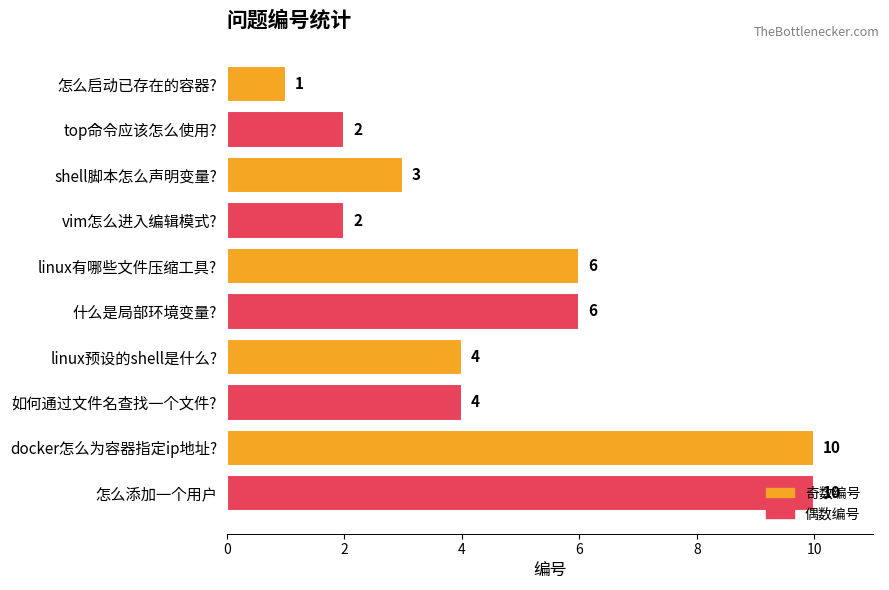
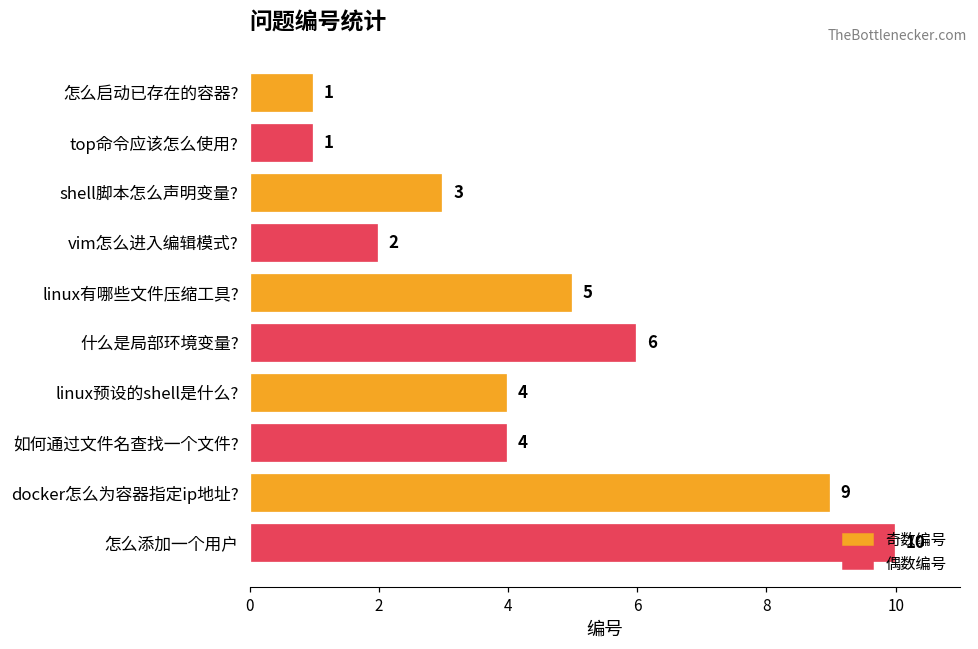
  {
    "怎么启动已存在的容器?": 1,
-   "top命令应该怎么使用?": 2,
+   "top命令应该怎么使用?": 1,
    "shell脚本怎么声明变量?": 3,
    "vim怎么进入编辑模式?": 2,
-   "linux有哪些文件压缩工具?": 6,
+   "linux有哪些文件压缩工具?": 5,
    "什么是局部环境变量?": 6,
    "linux预设的shell是什么?": 4,
    "如何通过文件名查找一个文件?": 4,
-   "docker怎么为容器指定ip地址?": 10,
+   "docker怎么为容器指定ip地址?": 9,
    "怎么添加一个用户": 10
  }
